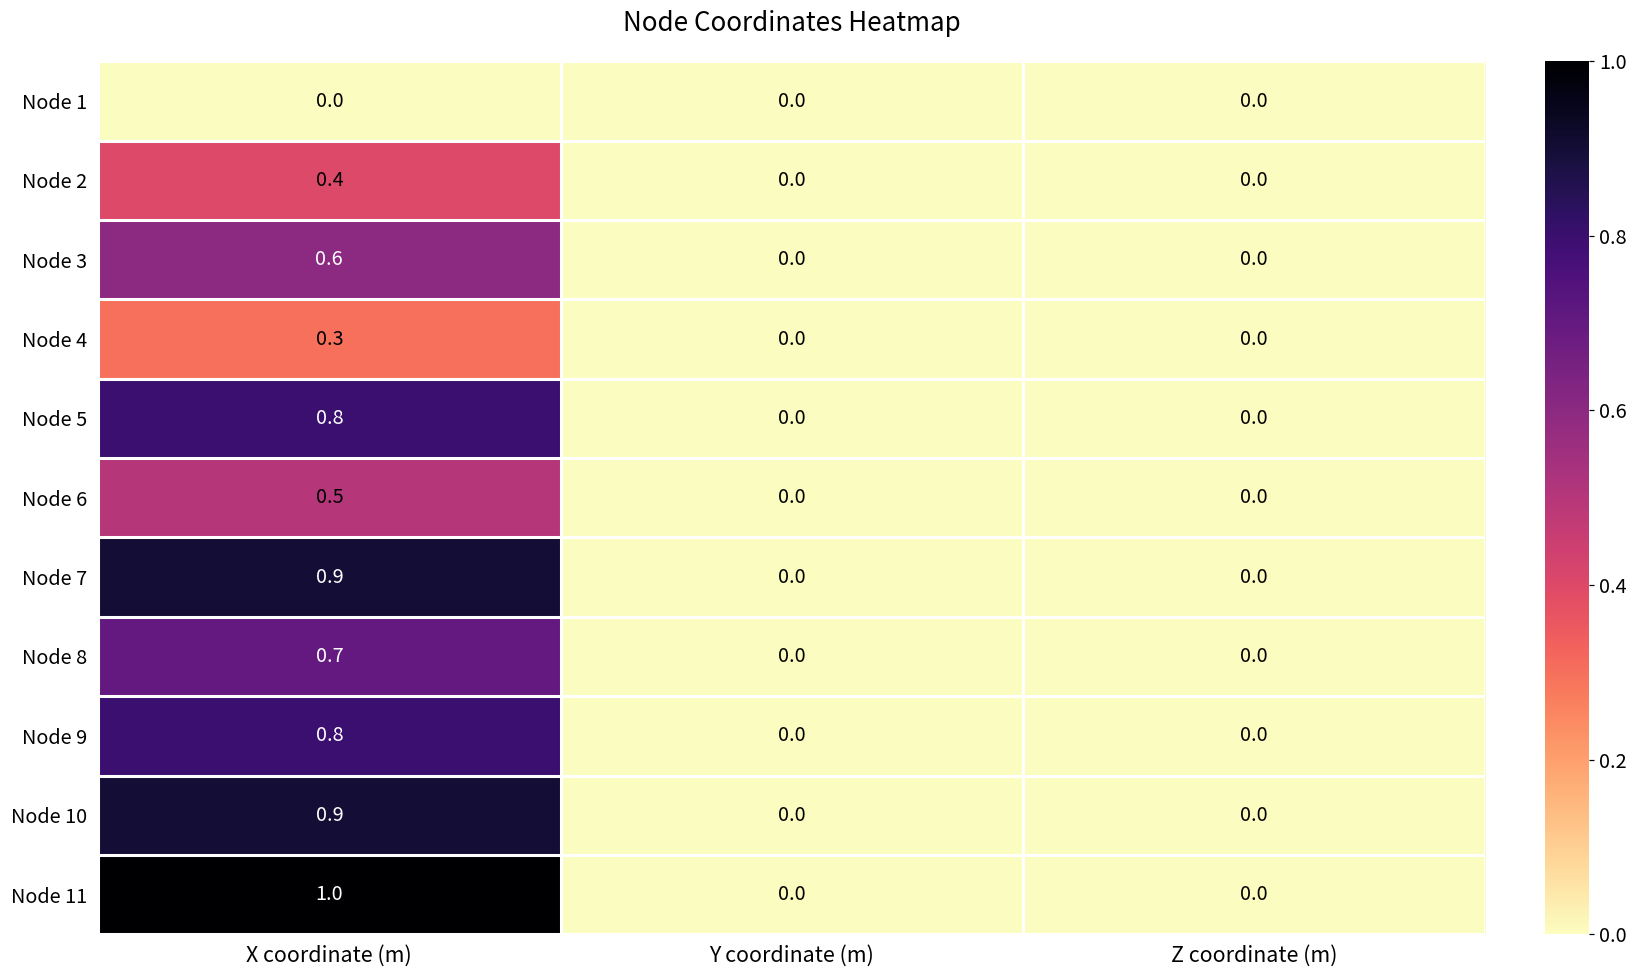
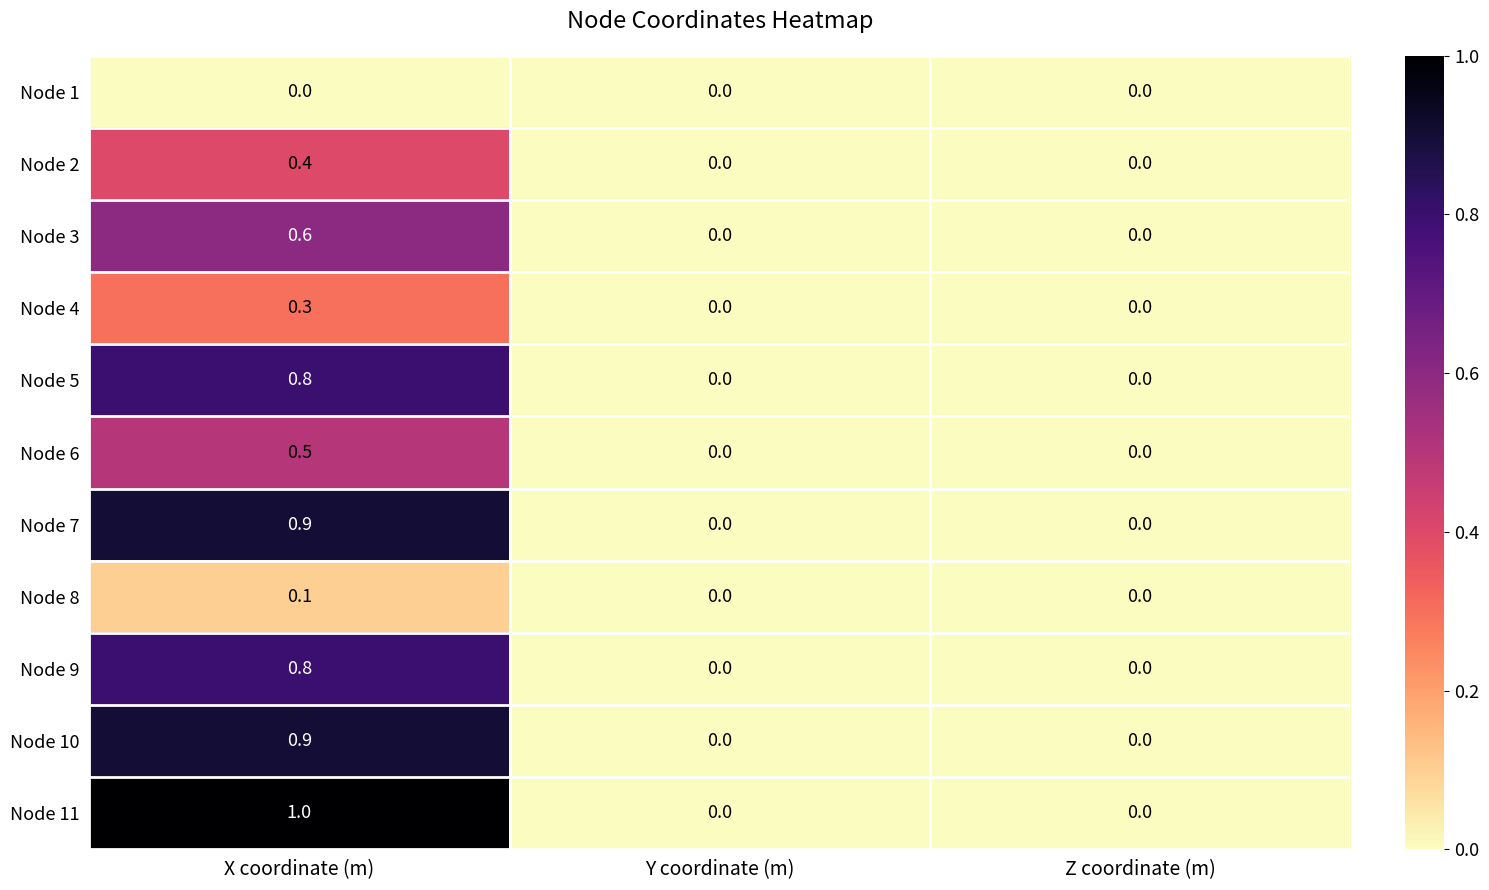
  {
    "Node 1": {
      "X coordinate (m)": 0.0,
      "Y coordinate (m)": 0.0,
      "Z coordinate (m)": 0.0
    },
    "Node 2": {
      "X coordinate (m)": 0.4,
      "Y coordinate (m)": 0.0,
      "Z coordinate (m)": 0.0
    },
    "Node 3": {
      "X coordinate (m)": 0.6,
      "Y coordinate (m)": 0.0,
      "Z coordinate (m)": 0.0
    },
    "Node 4": {
      "X coordinate (m)": 0.3,
      "Y coordinate (m)": 0.0,
      "Z coordinate (m)": 0.0
    },
    "Node 5": {
      "X coordinate (m)": 0.8,
      "Y coordinate (m)": 0.0,
      "Z coordinate (m)": 0.0
    },
    "Node 6": {
      "X coordinate (m)": 0.5,
      "Y coordinate (m)": 0.0,
      "Z coordinate (m)": 0.0
    },
    "Node 7": {
      "X coordinate (m)": 0.9,
      "Y coordinate (m)": 0.0,
      "Z coordinate (m)": 0.0
    },
    "Node 8": {
-     "X coordinate (m)": 0.7,
+     "X coordinate (m)": 0.1,
      "Y coordinate (m)": 0.0,
      "Z coordinate (m)": 0.0
    },
    "Node 9": {
      "X coordinate (m)": 0.8,
      "Y coordinate (m)": 0.0,
      "Z coordinate (m)": 0.0
    },
    "Node 10": {
      "X coordinate (m)": 0.9,
      "Y coordinate (m)": 0.0,
      "Z coordinate (m)": 0.0
    },
    "Node 11": {
      "X coordinate (m)": 1.0,
      "Y coordinate (m)": 0.0,
      "Z coordinate (m)": 0.0
    }
  }
